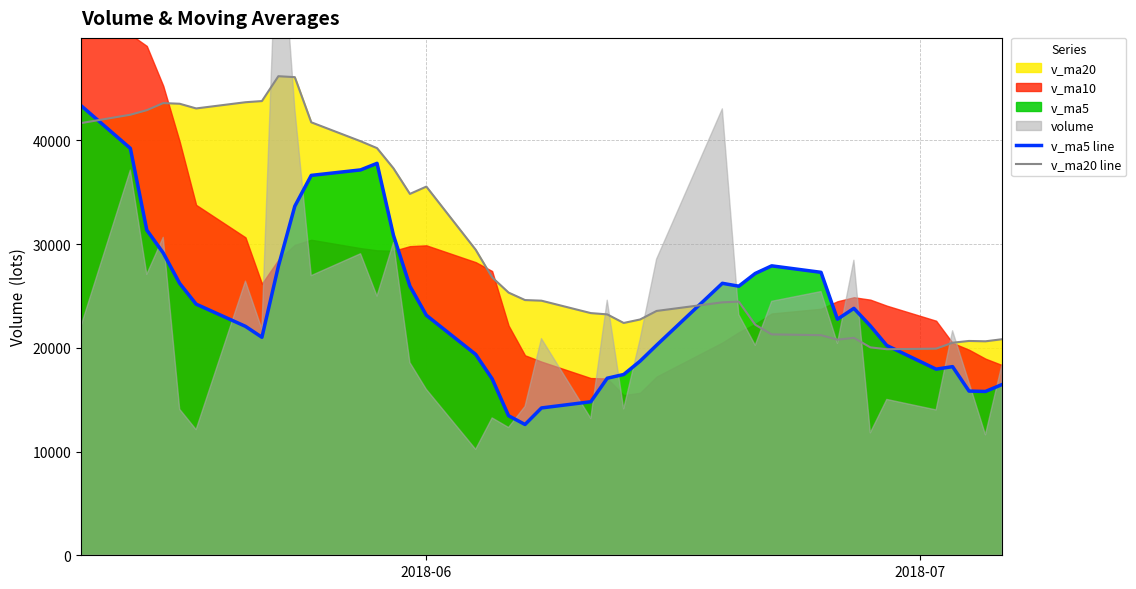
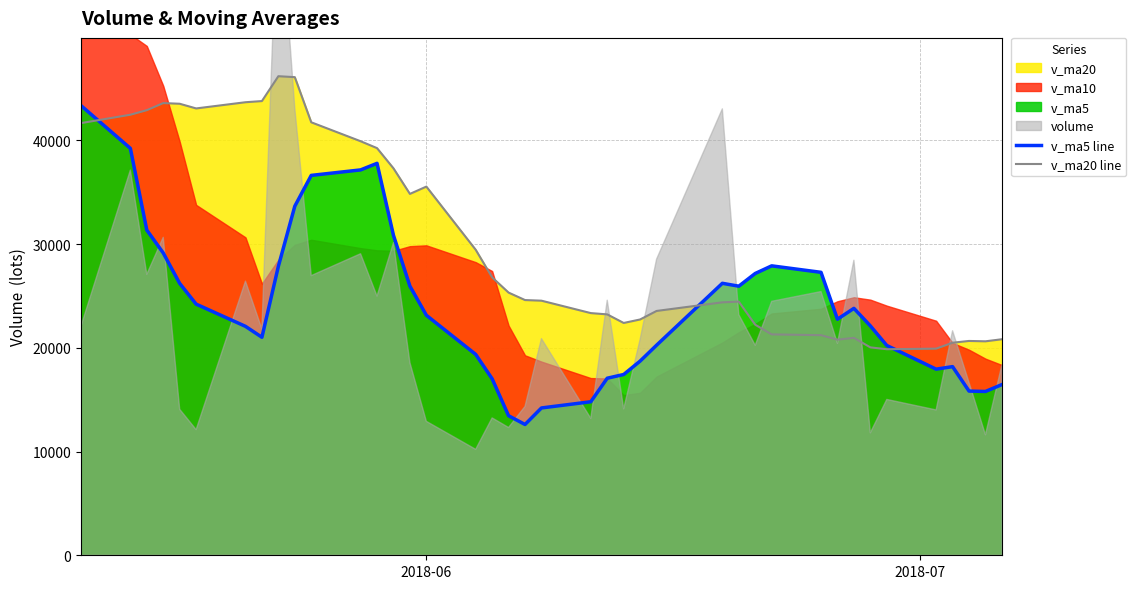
  {
    "v_ma20": {
      "2018-06": 35500
    },
    "v_ma10": {
      "2018-06": 29900
    },
    "v_ma5": {
      "2018-06": 23100
    },
    "volume": {
-     "2018-06": 16000
+     "2018-06": 12900
    }
  }
